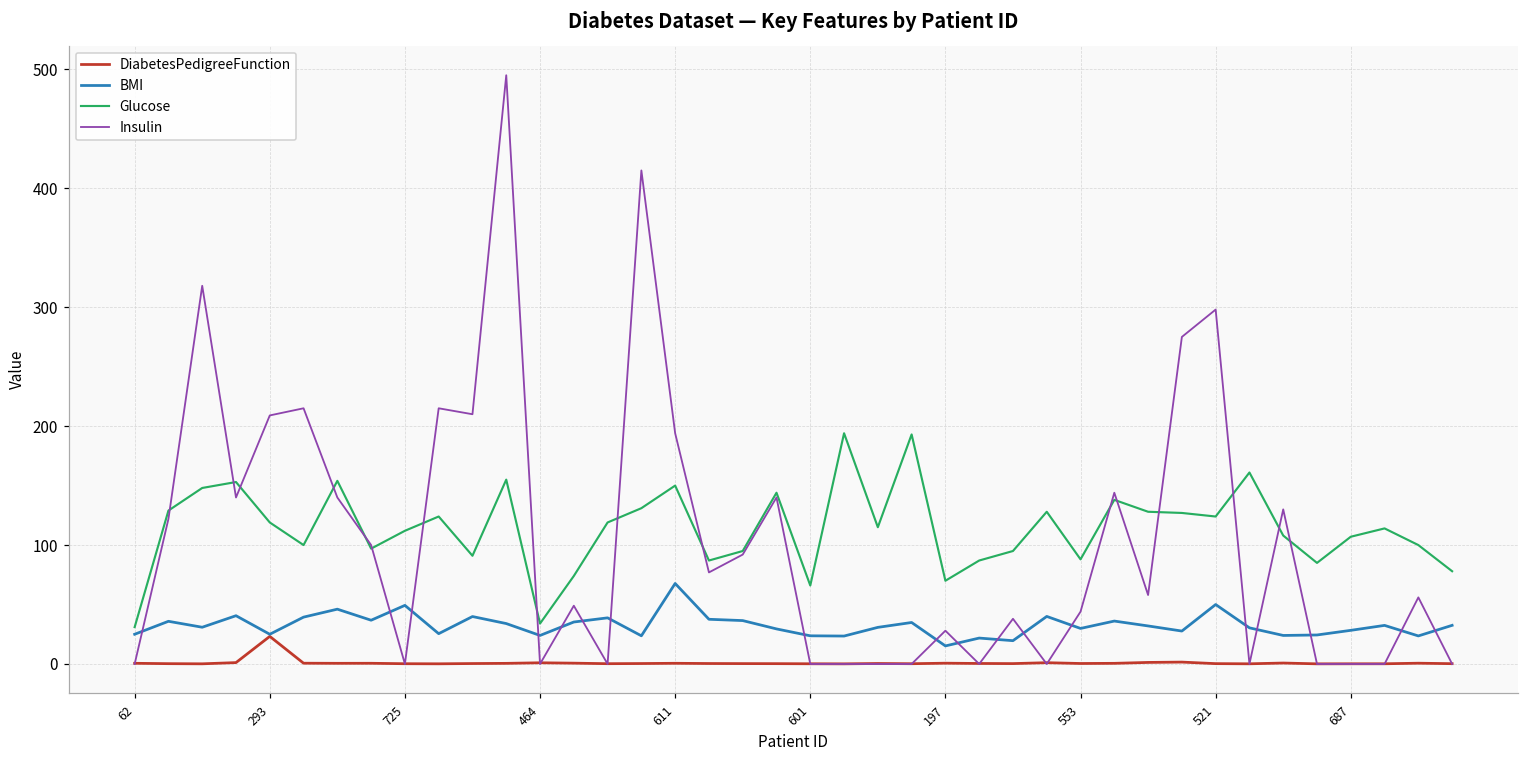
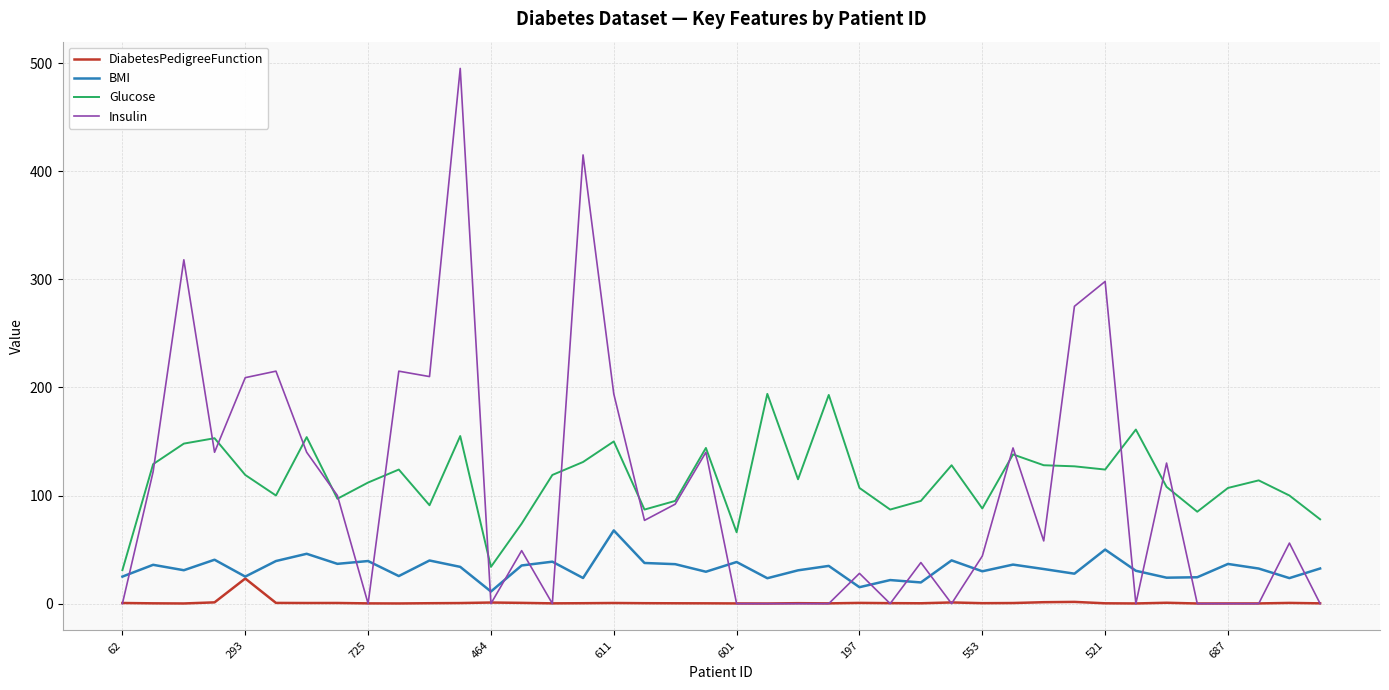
  {
    "DiabetesPedigreeFunction": {
      "611": 1,
      "197": 1,
      "553": 0,
      "521": 0
    },
    "BMI": {
      "62": 25,
-     "725": 49,
-     "464": 24,
+     "725": 39,
+     "464": 11,
      "611": 68,
-     "601": 24,
+     "601": 39,
      "197": 15,
      "553": 30,
      "521": 50,
-     "687": 28
+     "687": 37
    },
    "Glucose": {
      "62": 31,
      "293": 119,
      "725": 112,
      "464": 34,
      "611": 150,
      "601": 66,
-     "197": 70,
+     "197": 107,
      "553": 88,
      "521": 124,
      "687": 107
    },
    "Insulin": {
      "293": 209,
      "611": 194,
      "197": 28,
      "553": 44,
      "521": 298
    }
  }
